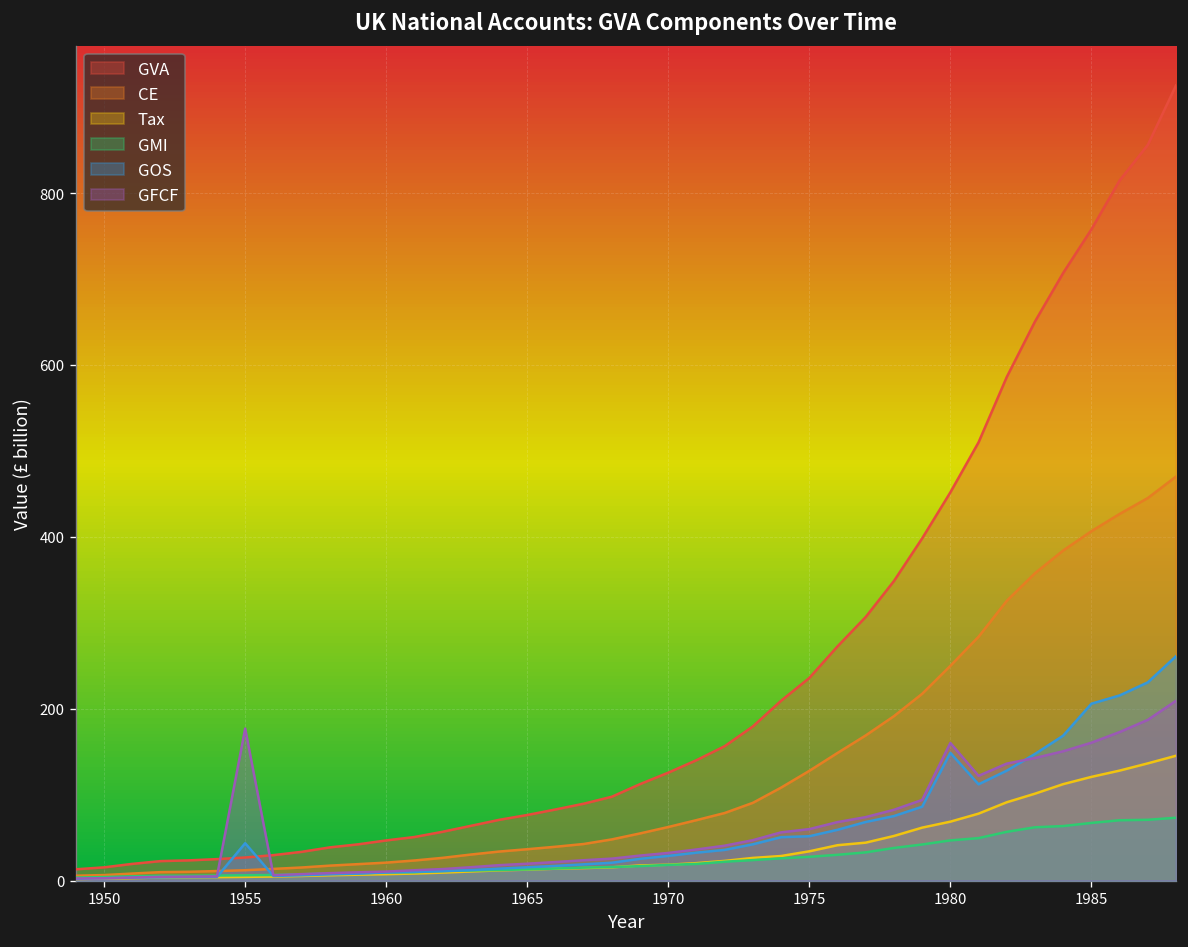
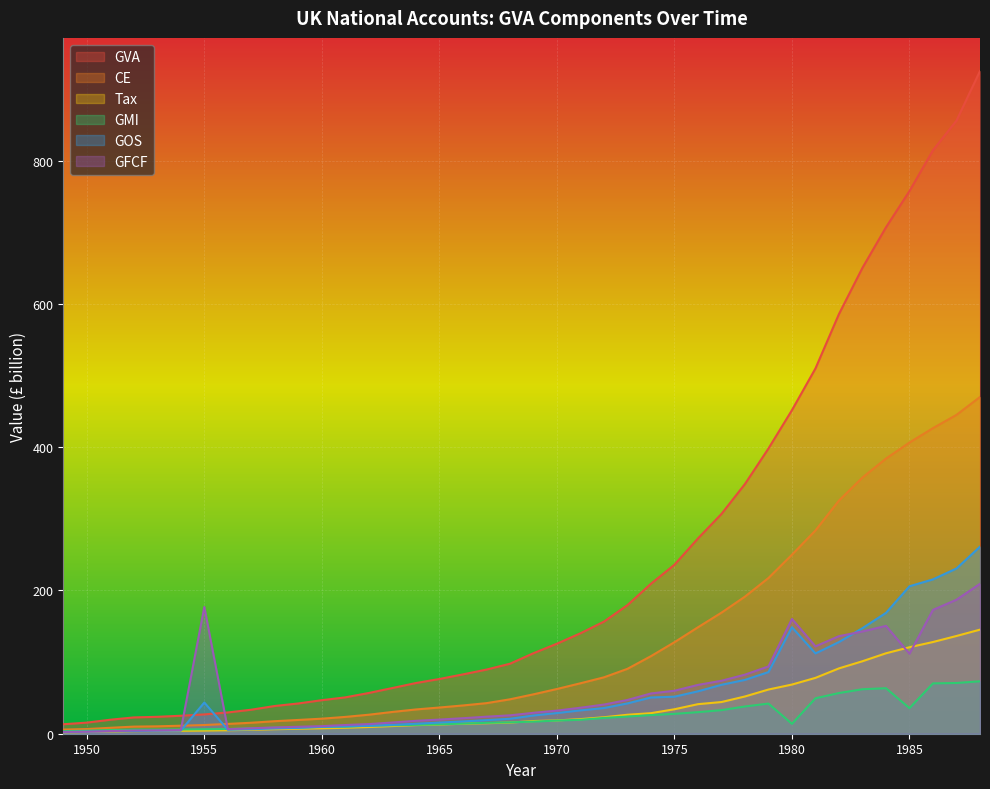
  {
    "GMI": {
      "1975": 30,
-     "1980": 50,
-     "1985": 70
+     "1980": 10,
+     "1985": 40
    },
    "GOS": {
      "1955": 40,
      "1975": 50,
      "1980": 150,
      "1985": 210
    },
    "GFCF": {
      "1955": 180,
      "1965": 20,
      "1975": 60,
      "1980": 160,
-     "1985": 160
+     "1985": 110
    }
  }
